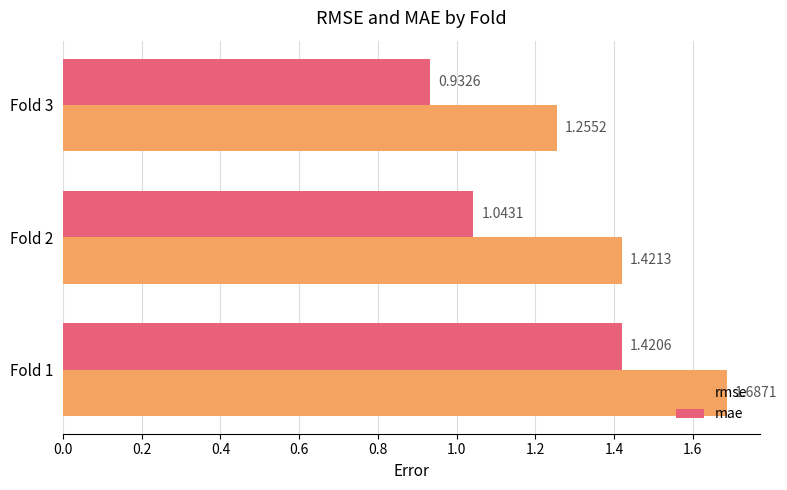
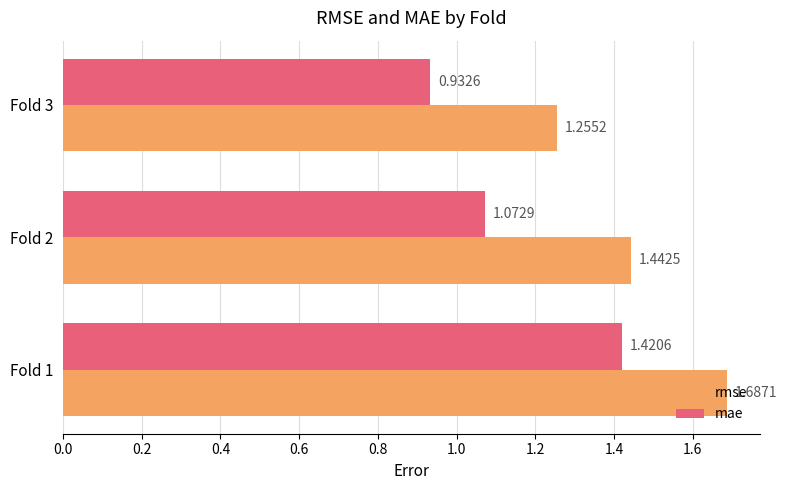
  {
    "rmse": {
      "Fold 3": 1.2552,
-     "Fold 2": 1.4213,
+     "Fold 2": 1.4425,
      "Fold 1": 1.6871
    },
    "mae": {
      "Fold 3": 0.9326,
-     "Fold 2": 1.0431,
+     "Fold 2": 1.0729,
      "Fold 1": 1.4206
    }
  }
